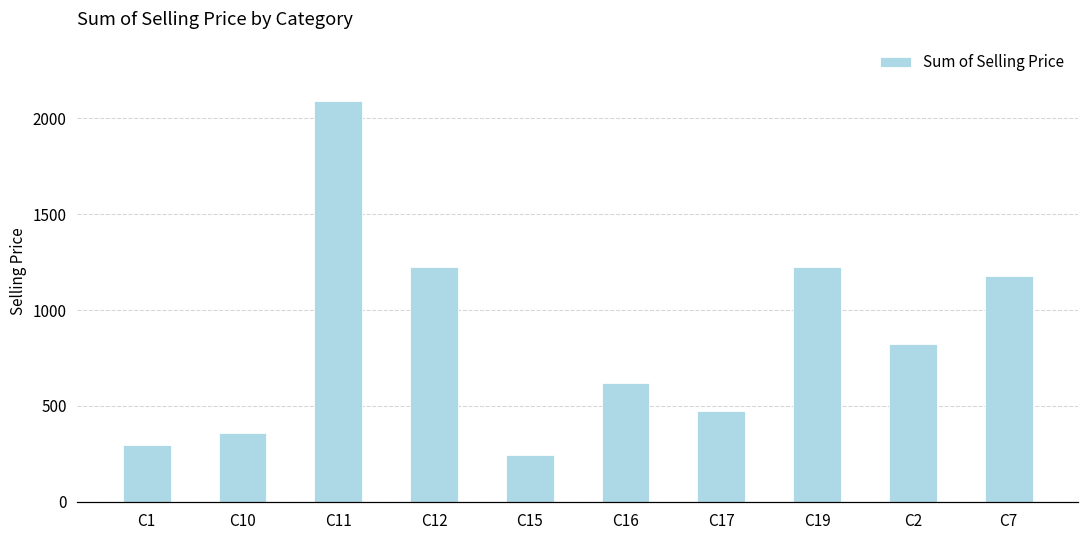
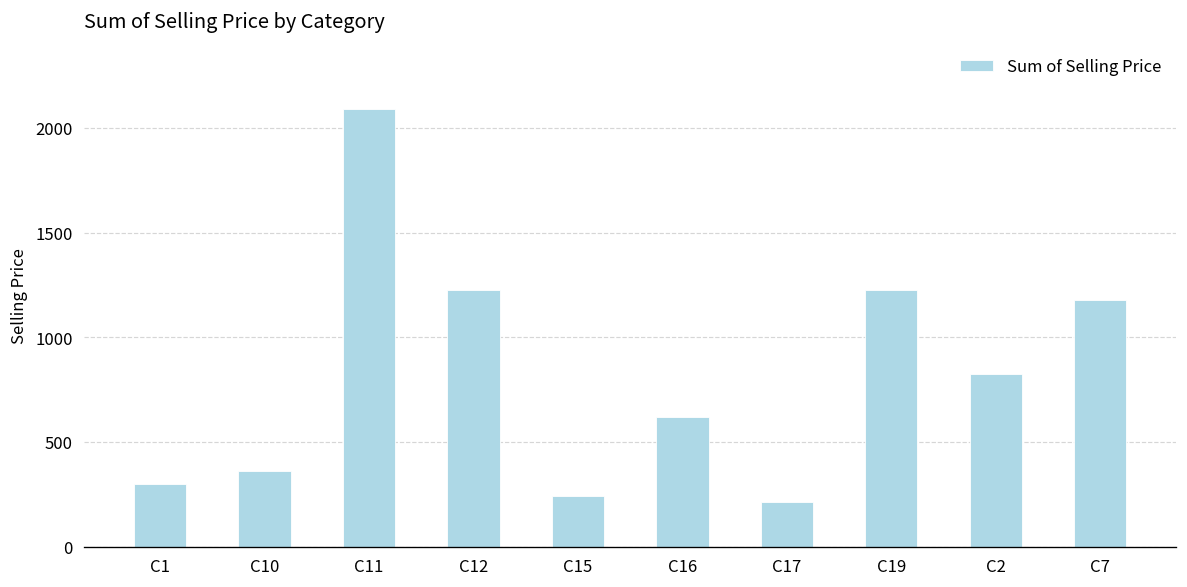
  {
    "C1": 300,
    "C10": 360,
    "C11": 2090,
    "C12": 1230,
    "C15": 240,
    "C16": 620,
-   "C17": 470,
+   "C17": 210,
    "C19": 1220,
    "C2": 820,
    "C7": 1180
  }
